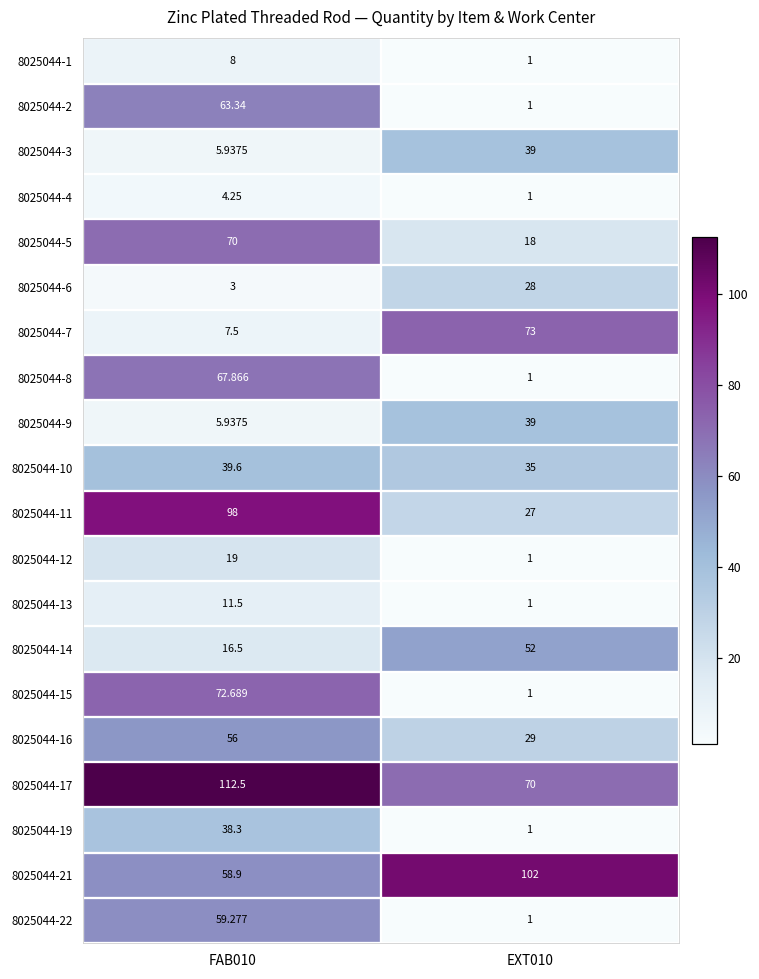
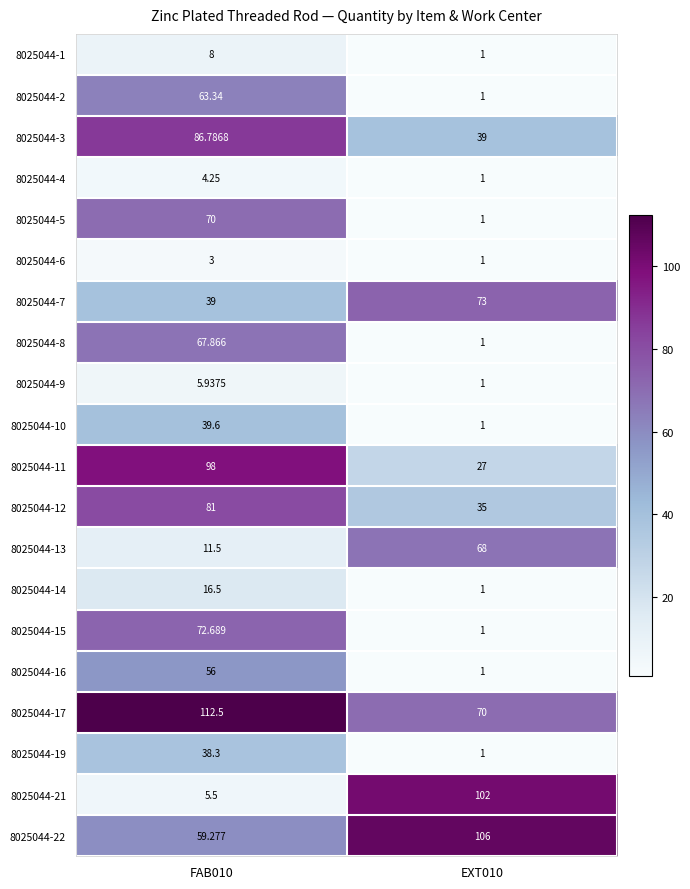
  {
    "8025044-1": {
      "FAB010": 8,
      "EXT010": 1
    },
    "8025044-2": {
      "FAB010": 63.34,
      "EXT010": 1
    },
    "8025044-3": {
-     "FAB010": 5.9375,
+     "FAB010": 86.7868,
      "EXT010": 39
    },
    "8025044-4": {
      "FAB010": 4.25,
      "EXT010": 1
    },
    "8025044-5": {
      "FAB010": 70,
-     "EXT010": 18
+     "EXT010": 1
    },
    "8025044-6": {
      "FAB010": 3,
-     "EXT010": 28
+     "EXT010": 1
    },
    "8025044-7": {
-     "FAB010": 7.5,
+     "FAB010": 39,
      "EXT010": 73
    },
    "8025044-8": {
      "FAB010": 67.866,
      "EXT010": 1
    },
    "8025044-9": {
      "FAB010": 5.9375,
-     "EXT010": 39
+     "EXT010": 1
    },
    "8025044-10": {
      "FAB010": 39.6,
-     "EXT010": 35
+     "EXT010": 1
    },
    "8025044-11": {
      "FAB010": 98,
      "EXT010": 27
    },
    "8025044-12": {
-     "FAB010": 19,
-     "EXT010": 1
+     "FAB010": 81,
+     "EXT010": 35
    },
    "8025044-13": {
      "FAB010": 11.5,
-     "EXT010": 1
+     "EXT010": 68
    },
    "8025044-14": {
      "FAB010": 16.5,
-     "EXT010": 52
+     "EXT010": 1
    },
    "8025044-15": {
      "FAB010": 72.689,
      "EXT010": 1
    },
    "8025044-16": {
      "FAB010": 56,
-     "EXT010": 29
+     "EXT010": 1
    },
    "8025044-17": {
      "FAB010": 112.5,
      "EXT010": 70
    },
    "8025044-19": {
      "FAB010": 38.3,
      "EXT010": 1
    },
    "8025044-21": {
-     "FAB010": 58.9,
+     "FAB010": 5.5,
      "EXT010": 102
    },
    "8025044-22": {
      "FAB010": 59.277,
-     "EXT010": 1
+     "EXT010": 106
    }
  }
